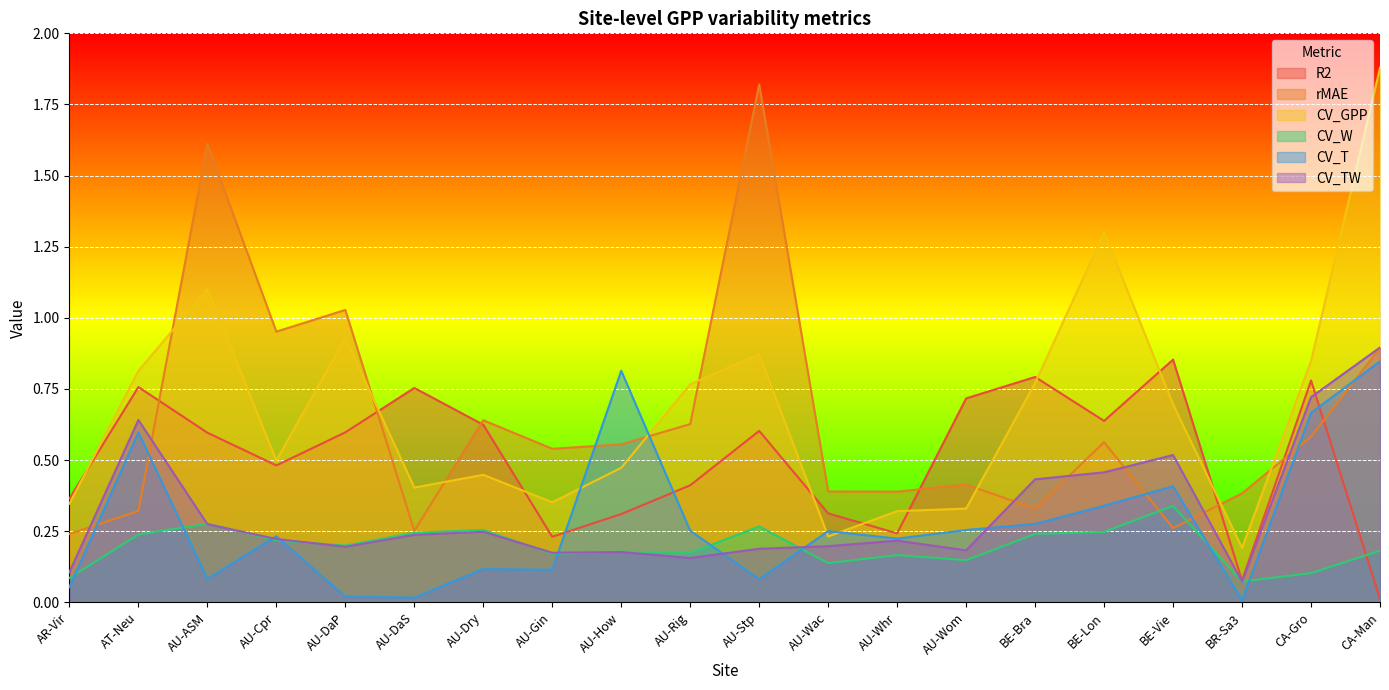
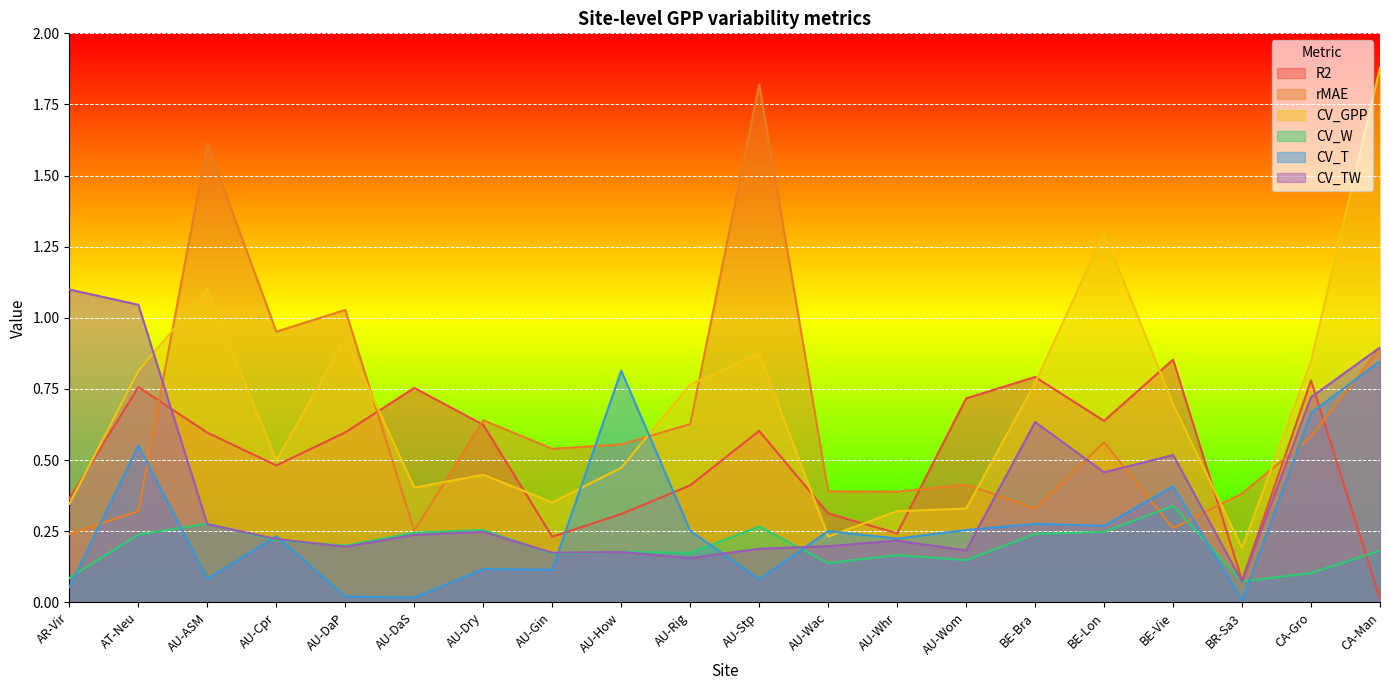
  {
    "CV_W": {
      "AR-Vir": 0.09,
      "AT-Neu": 0.24,
      "AU-Rig": 0.17,
      "AU-Stp": 0.27,
      "AU-Wac": 0.14,
      "AU-Whr": 0.17,
      "AU-Wom": 0.15,
      "BE-Bra": 0.24,
      "BE-Lon": 0.25,
      "BE-Vie": 0.34,
      "CA-Gro": 0.10,
      "CA-Man": 0.18
    },
    "CV_T": {
      "AR-Vir": 0.05,
-     "AT-Neu": 0.60,
+     "AT-Neu": 0.55,
      "AU-ASM": 0.08,
      "AU-Cpr": 0.23,
      "AU-DaP": 0.02,
      "AU-DaS": 0.02,
      "AU-Dry": 0.12,
      "AU-Gin": 0.11,
      "AU-How": 0.81,
      "AU-Rig": 0.25,
      "AU-Stp": 0.08,
      "AU-Wac": 0.25,
      "AU-Wom": 0.25,
      "BE-Bra": 0.28,
-     "BE-Lon": 0.34,
+     "BE-Lon": 0.27,
      "BE-Vie": 0.41,
      "BR-Sa3": 0.01,
      "CA-Gro": 0.67,
      "CA-Man": 0.85
    },
    "CV_TW": {
-     "AR-Vir": 0.11,
-     "AT-Neu": 0.64,
+     "AR-Vir": 1.10,
+     "AT-Neu": 1.05,
      "AU-Rig": 0.16,
      "AU-Stp": 0.19,
      "AU-Wac": 0.20,
      "AU-Wom": 0.18,
-     "BE-Bra": 0.43,
+     "BE-Bra": 0.63,
      "BE-Lon": 0.46,
      "BE-Vie": 0.52,
      "CA-Gro": 0.72
    }
  }
